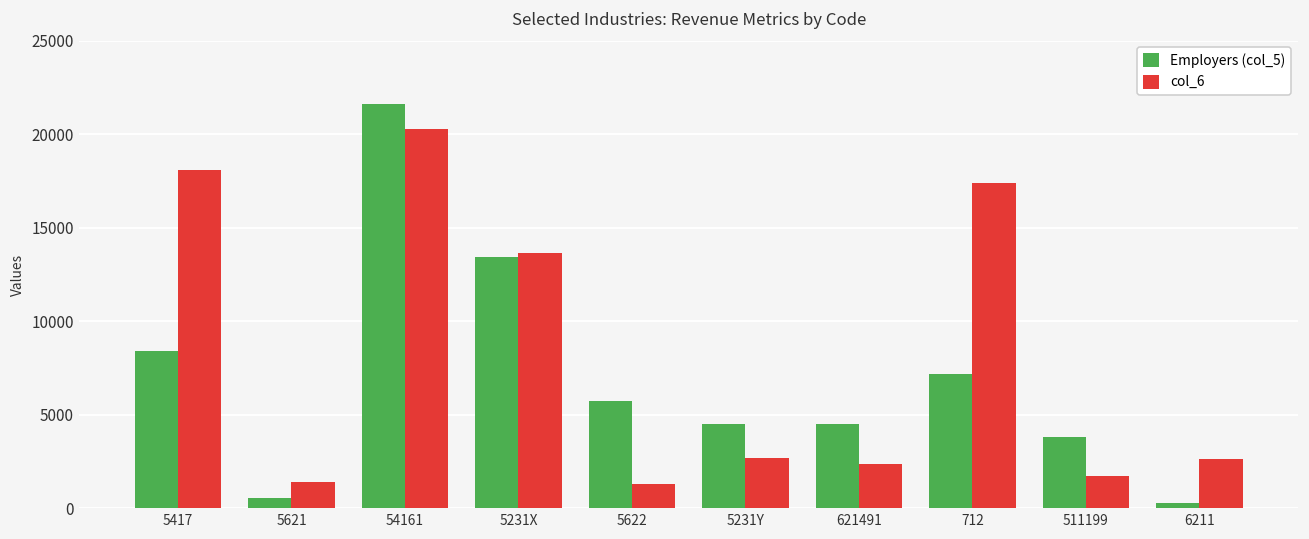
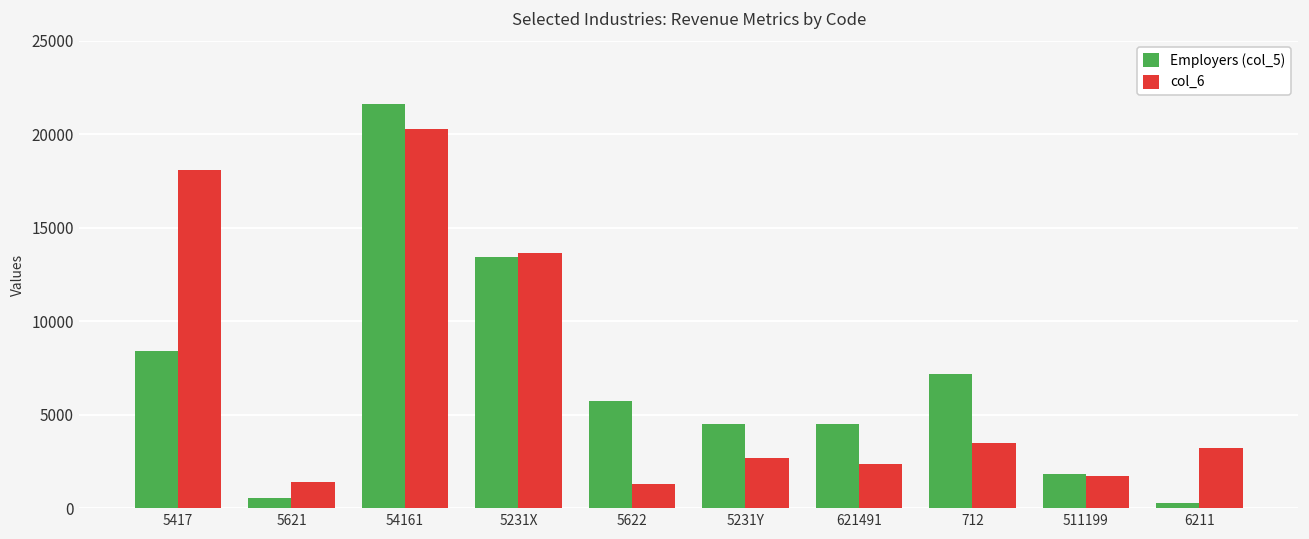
  {
    "Employers (col_5)": {
      "5417": 8400,
      "5621": 600,
      "54161": 21600,
      "5231X": 13400,
      "5622": 5700,
      "5231Y": 4500,
      "621491": 4500,
      "712": 7200,
-     "511199": 3800,
+     "511199": 1800,
      "6211": 300
    },
    "col_6": {
      "5417": 18100,
      "5621": 1400,
      "54161": 20300,
      "5231X": 13600,
      "5622": 1300,
      "5231Y": 2700,
      "621491": 2400,
-     "712": 17400,
+     "712": 3500,
      "511199": 1700,
-     "6211": 2700
+     "6211": 3200
    }
  }
